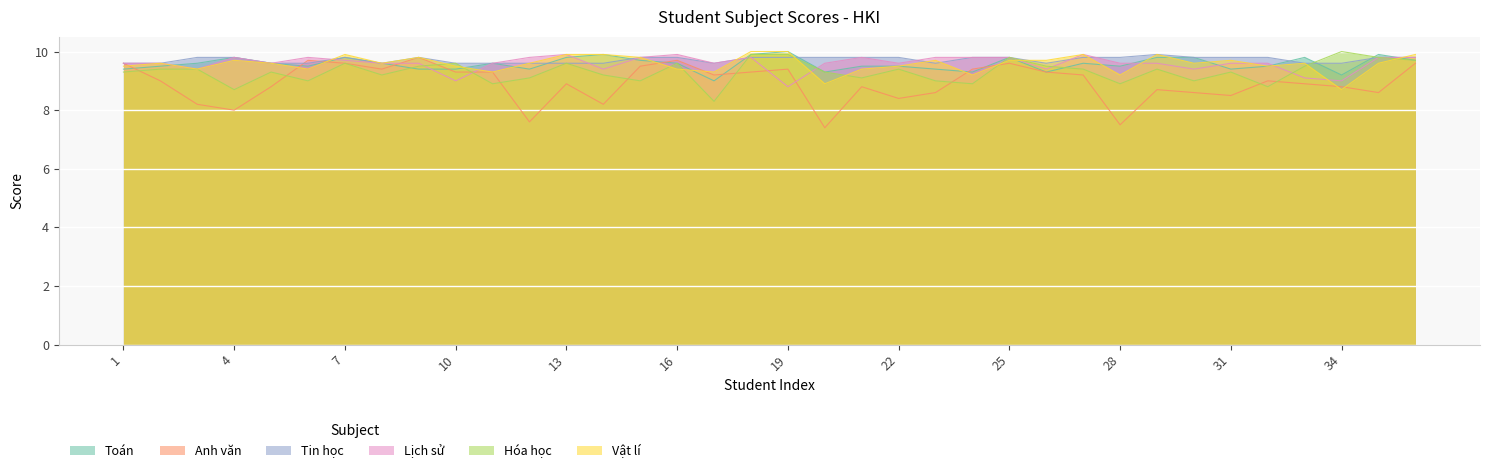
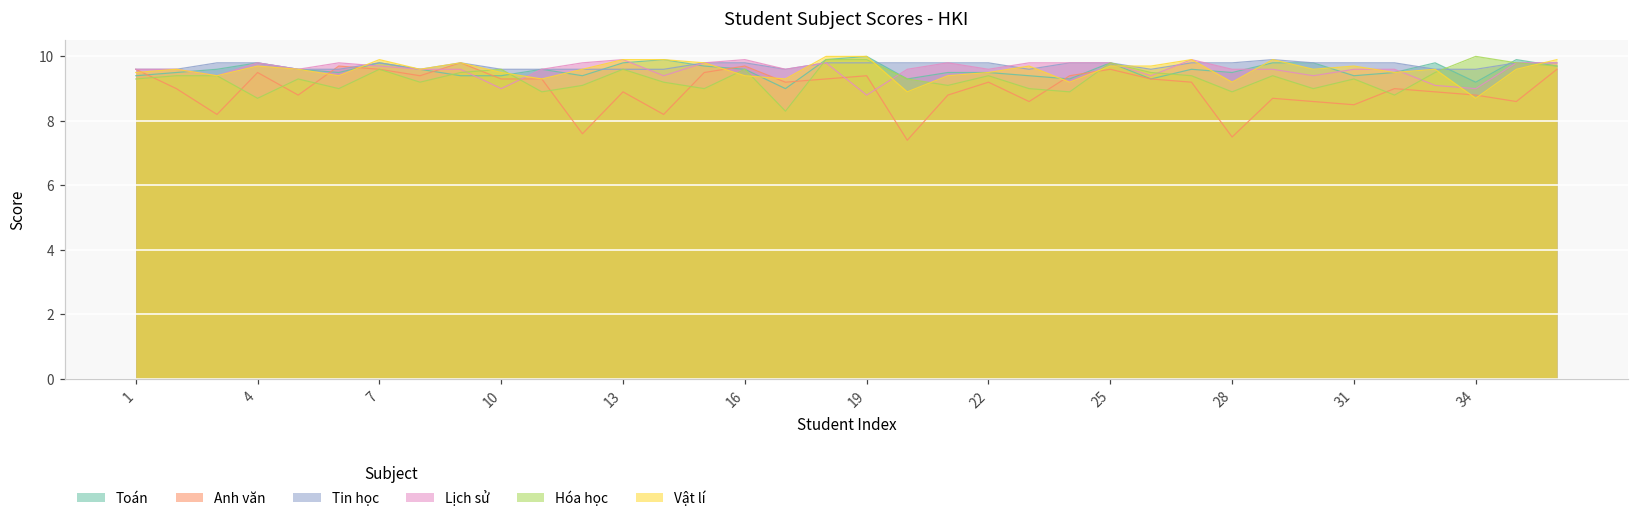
  {
    "Anh văn": {
-     "4": 8.0,
+     "4": 9.5,
      "10": 9.3,
      "13": 8.9,
      "16": 9.7,
      "19": 9.4,
-     "22": 8.4,
+     "22": 9.2,
      "25": 9.6,
      "28": 7.5,
      "31": 8.5,
      "34": 8.8
    },
    "Lịch sử": {
      "7": 9.7,
      "10": 9.0,
      "16": 9.9,
      "19": 8.8,
      "22": 9.6,
      "28": 9.6,
      "31": 9.6,
      "34": 9.0
    },
    "Hóa học": {
      "1": 9.3,
      "4": 8.7,
      "19": 9.9,
      "22": 9.4,
      "28": 8.9,
      "31": 9.3,
      "34": 10.0
    },
    "Vật lí": {
      "1": 9.5,
      "4": 9.7,
      "7": 9.9,
      "10": 9.5,
      "16": 9.4,
      "25": 9.7,
      "28": 9.2,
      "31": 9.7,
      "34": 8.7
    }
  }
